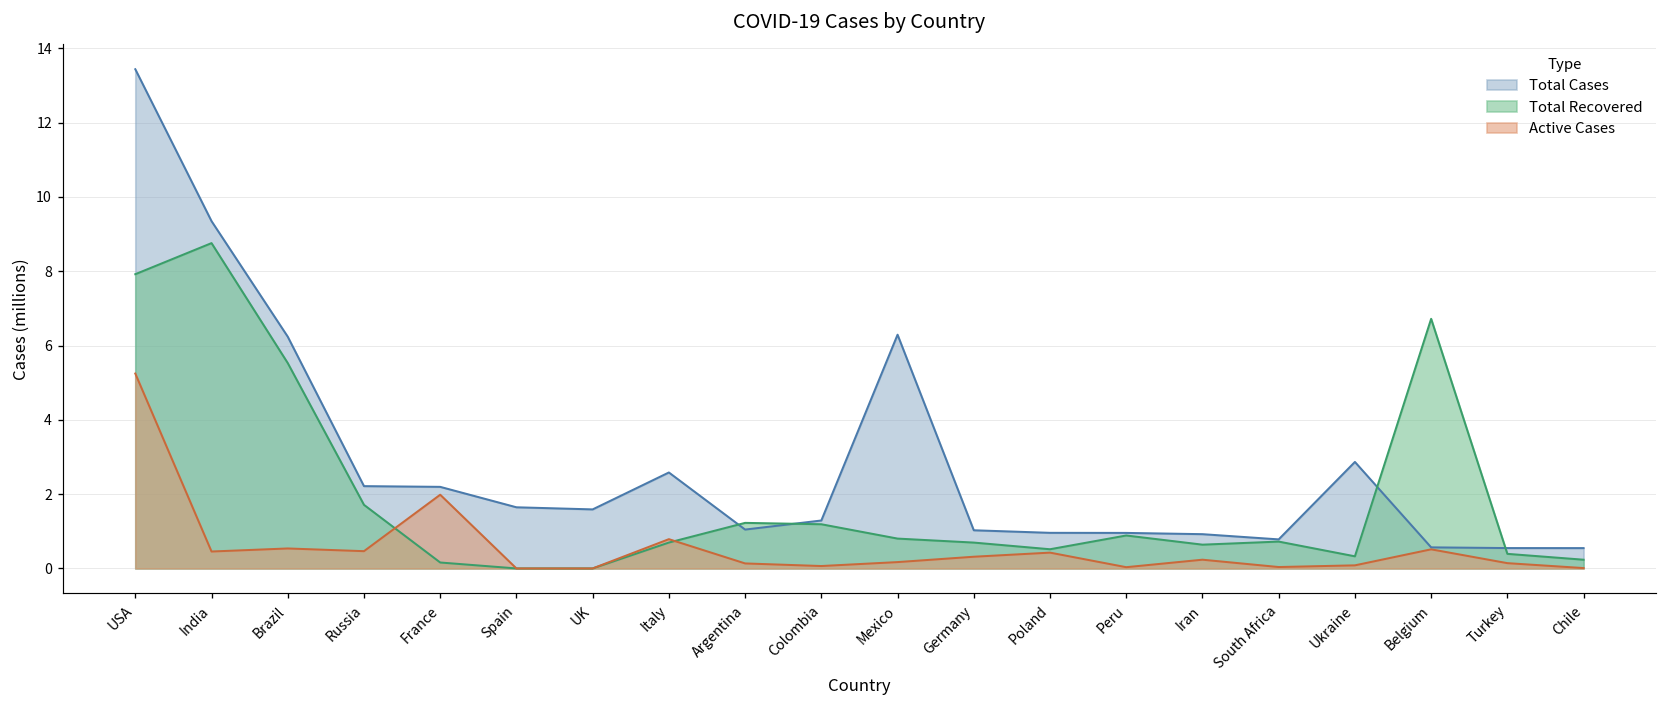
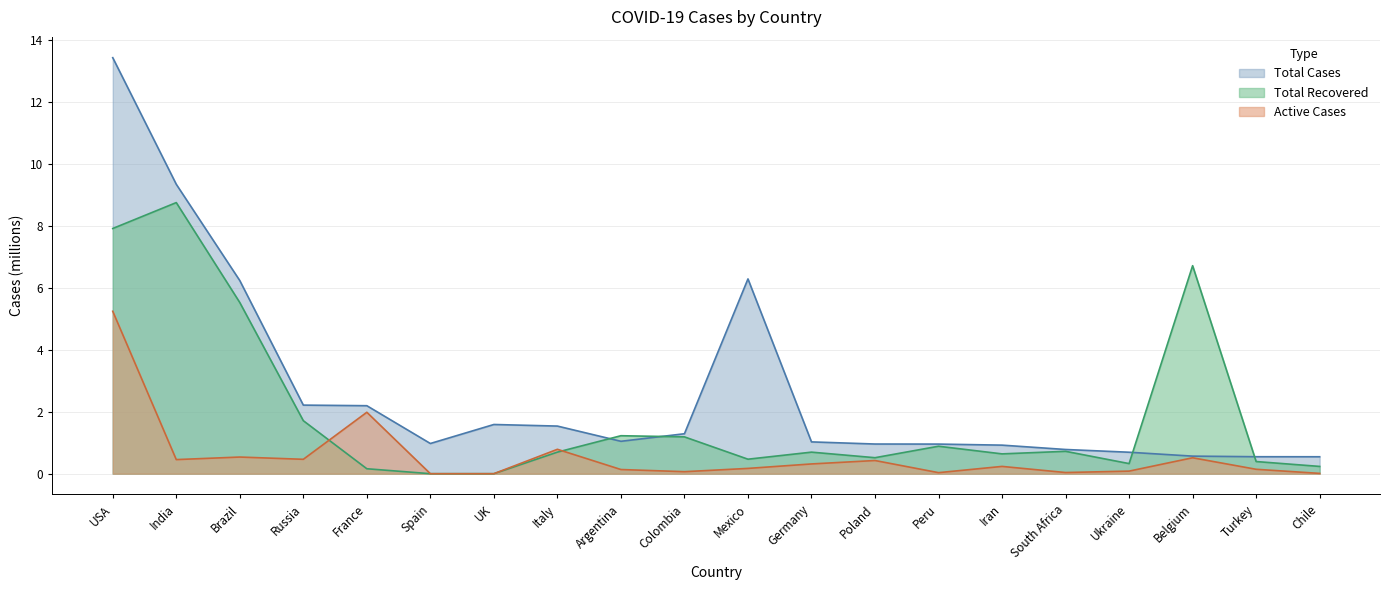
  {
    "Total Cases": {
      "USA": 13.4,
      "India": 9.3,
      "Brazil": 6.2,
      "Russia": 2.2,
      "France": 2.2,
-     "Spain": 1.6,
+     "Spain": 1.0,
      "UK": 1.6,
-     "Italy": 2.6,
+     "Italy": 1.5,
      "Argentina": 1.0,
      "Colombia": 1.3,
      "Mexico": 6.3,
      "Germany": 1.0,
      "Poland": 1.0,
      "Iran": 0.9,
-     "Ukraine": 2.9,
+     "Ukraine": 0.7,
      "Turkey": 0.5,
      "Chile": 0.5
    },
    "Total Recovered": {
      "USA": 7.9,
      "India": 8.8,
      "Brazil": 5.5,
      "Russia": 1.7,
      "France": 0.2,
      "Italy": 0.7,
      "Argentina": 1.2,
      "Colombia": 1.2,
-     "Mexico": 0.8,
+     "Mexico": 0.5,
      "Germany": 0.7,
      "Poland": 0.5,
      "Iran": 0.6,
      "Ukraine": 0.3,
      "Belgium": 6.7,
      "Turkey": 0.4,
      "Chile": 0.2
    },
    "Active Cases": {
      "USA": 5.2,
      "India": 0.5,
      "Brazil": 0.5,
      "Russia": 0.5,
      "France": 2.0,
      "Italy": 0.8,
      "Argentina": 0.1,
      "Colombia": 0.1,
      "Mexico": 0.2,
      "Germany": 0.3,
      "Poland": 0.4,
      "Peru": 0.0,
      "Iran": 0.2,
      "South Africa": 0.0,
      "Ukraine": 0.1,
      "Turkey": 0.1,
      "Chile": 0.0
    }
  }
